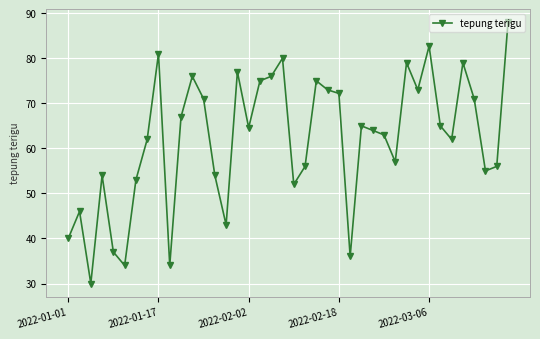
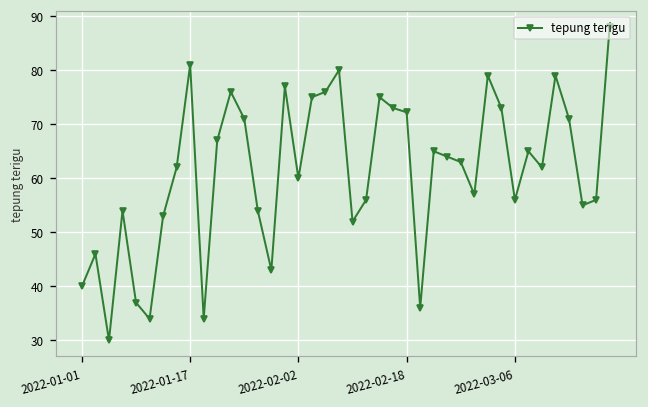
  {
    "2022-01-01": 40,
    "2022-01-17": 81,
-   "2022-02-02": 65,
+   "2022-02-02": 60,
    "2022-02-18": 72,
-   "2022-03-06": 83
+   "2022-03-06": 56
  }
